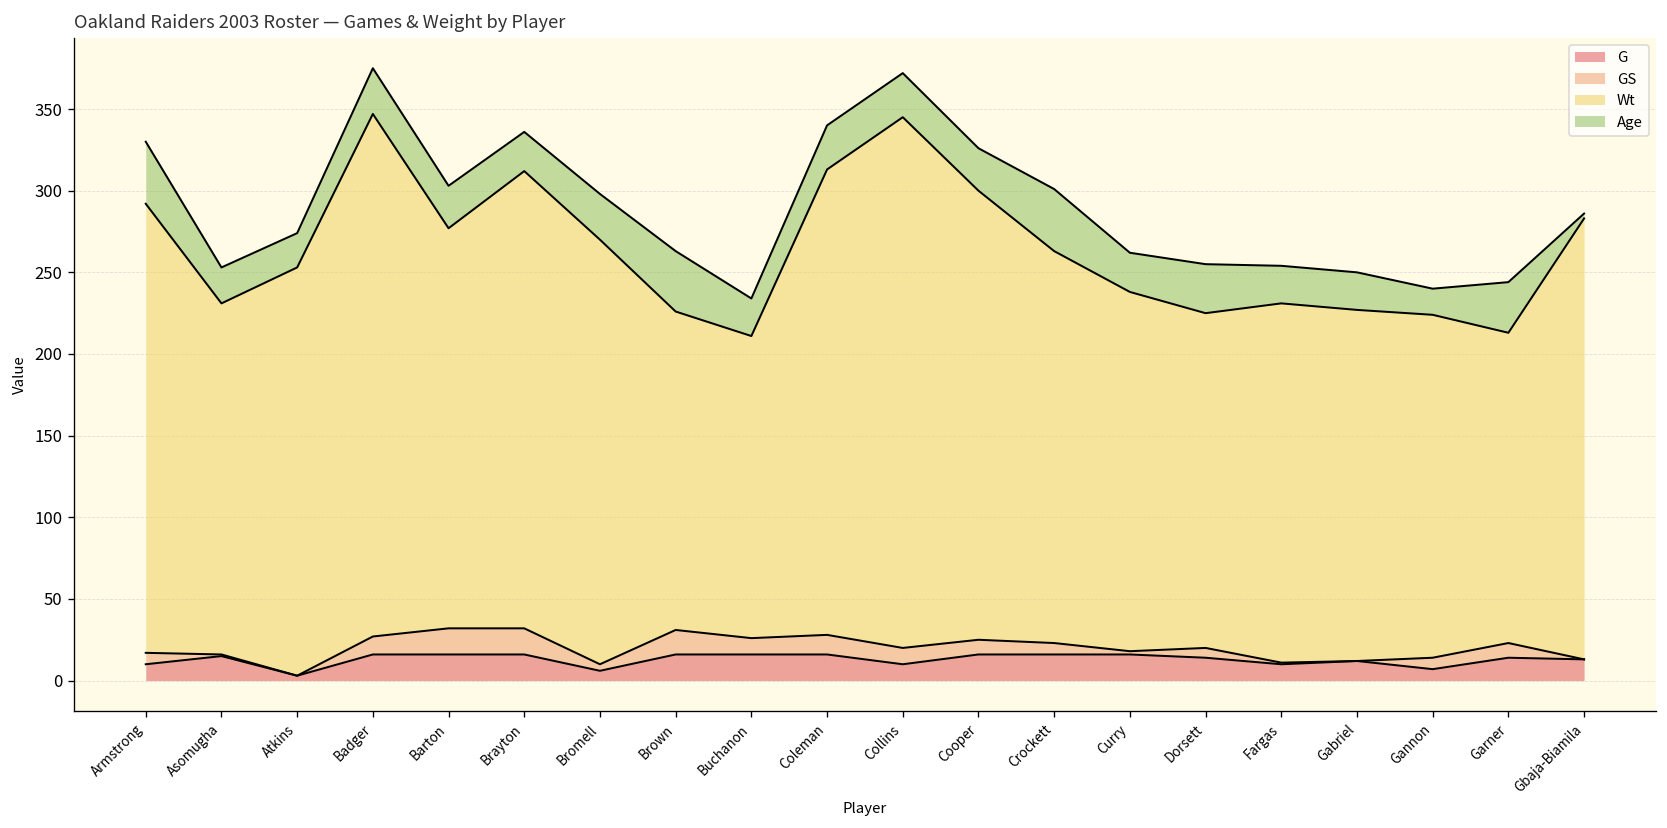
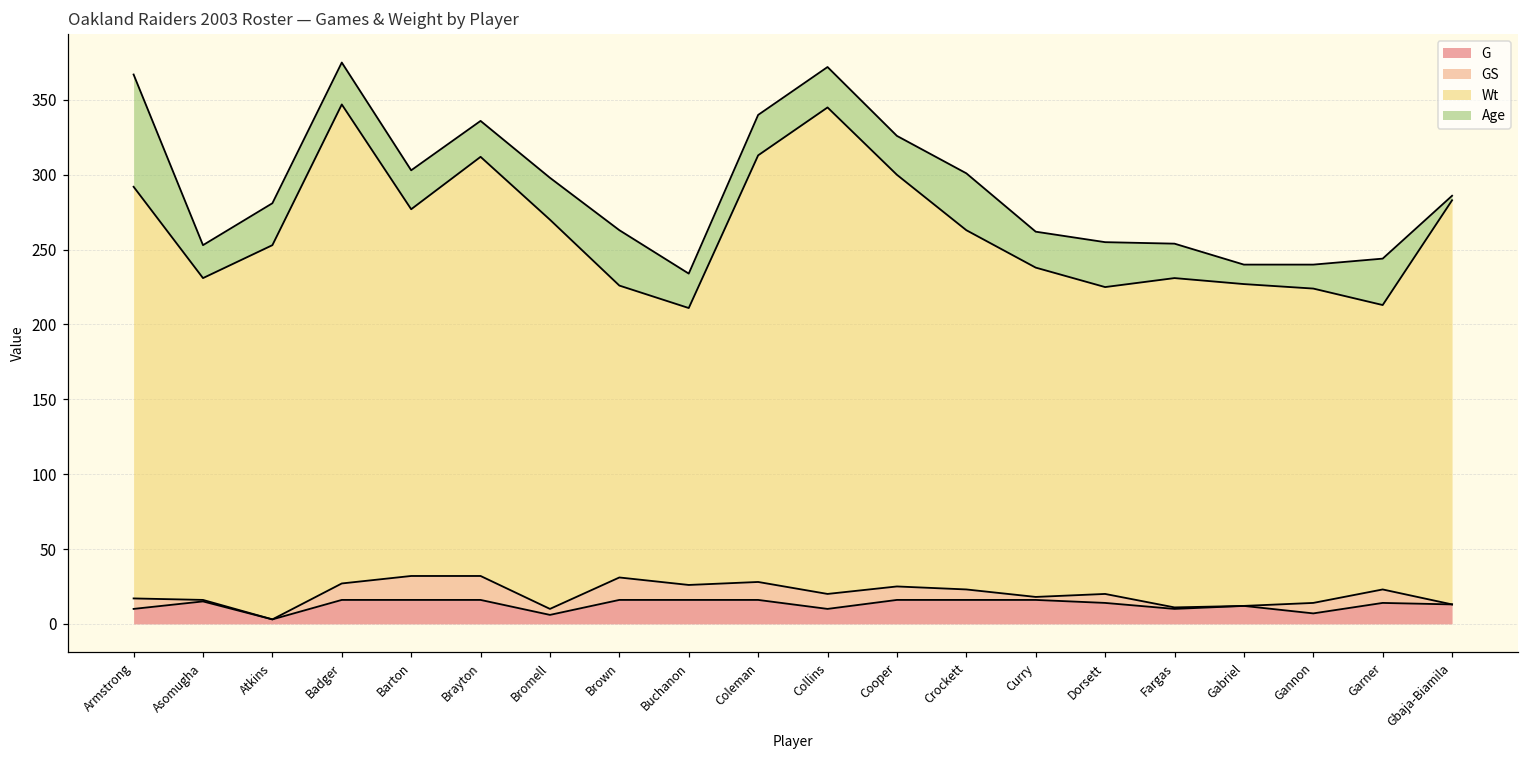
  {
    "Age": {
-     "Armstrong": 38,
+     "Armstrong": 75,
      "Asomugha": 22,
-     "Atkins": 21,
+     "Atkins": 28,
      "Badger": 28,
      "Barton": 26,
      "Brayton": 24,
      "Bromell": 28,
      "Brown": 37,
      "Buchanon": 23,
      "Coleman": 27,
      "Collins": 27,
      "Cooper": 26,
      "Crockett": 38,
      "Curry": 24,
      "Dorsett": 30,
      "Fargas": 23,
-     "Gabriel": 23,
+     "Gabriel": 13,
      "Gannon": 16,
      "Garner": 31,
      "Gbaja-Biamila": 3
    }
  }
